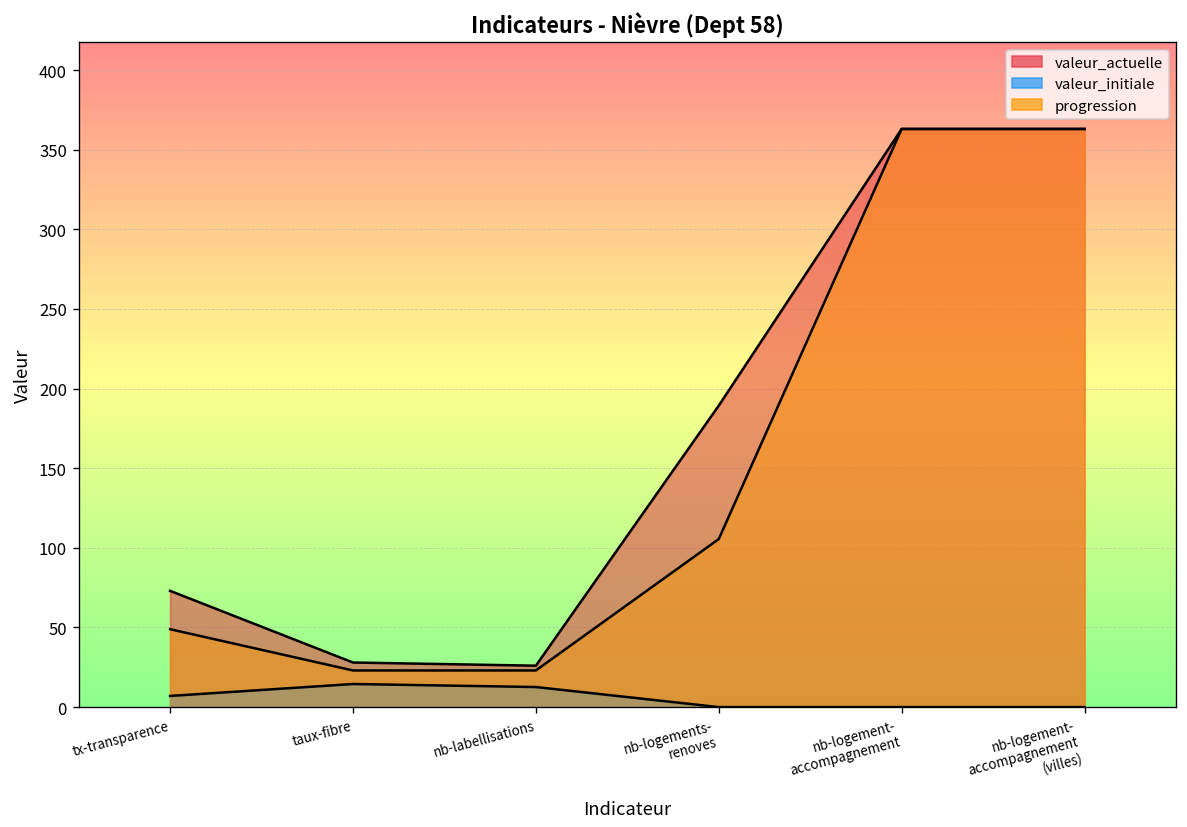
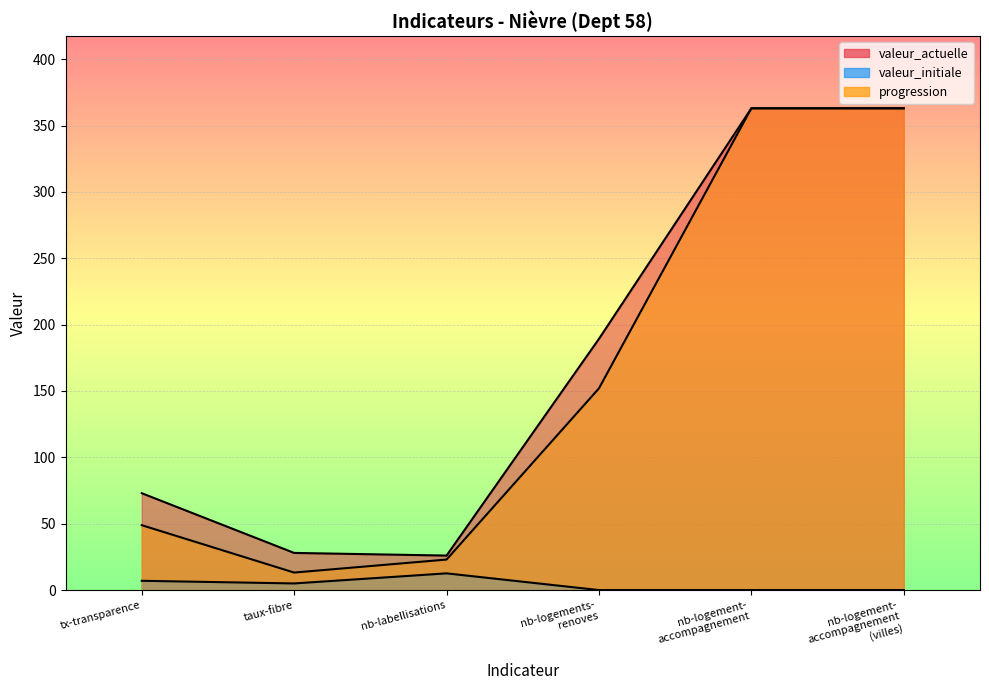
  {
    "valeur_actuelle": {
      "tx-transparence": 73,
      "taux-fibre": 28,
      "nb-labellisations": 26,
      "nb-logements- renoves": 189
    },
    "valeur_initiale": {
      "tx-transparence": 7,
-     "taux-fibre": 15,
+     "taux-fibre": 5,
      "nb-labellisations": 13,
      "nb-logements- renoves": 0,
      "nb-logement- accompagnement": 0,
      "nb-logement- accompagnement (villes)": 0
    },
    "progression": {
      "tx-transparence": 49,
-     "taux-fibre": 23,
+     "taux-fibre": 13,
      "nb-labellisations": 23,
-     "nb-logements- renoves": 106
+     "nb-logements- renoves": 152
    }
  }
